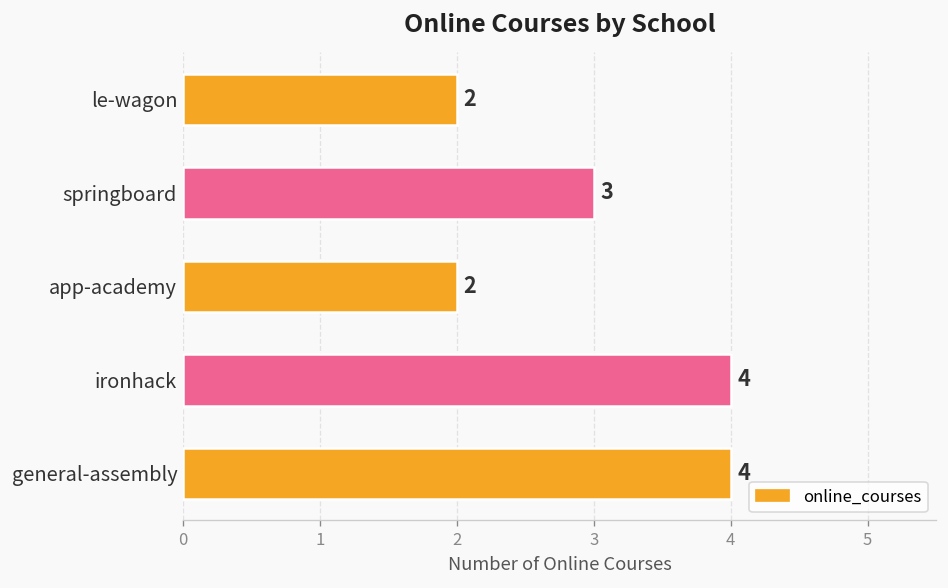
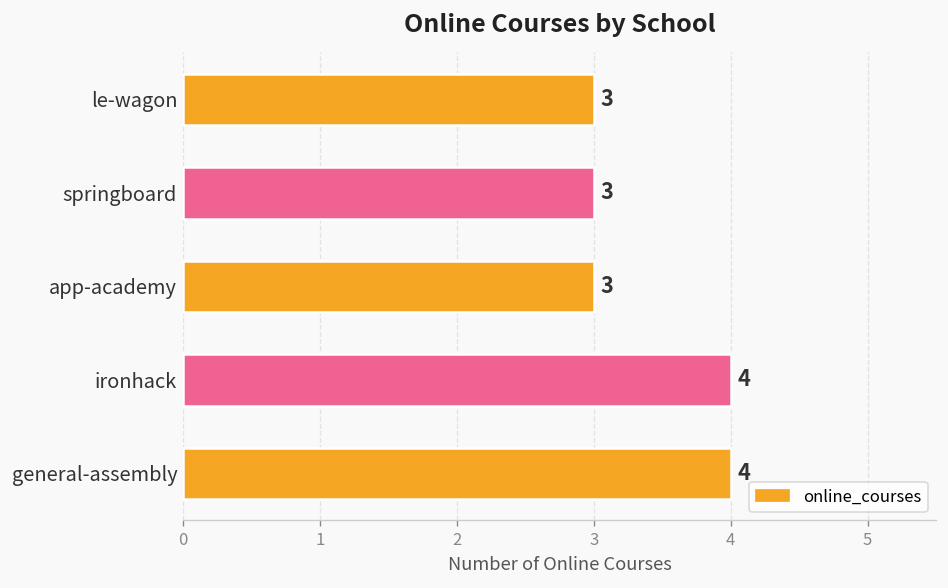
  {
-   "le-wagon": 2,
+   "le-wagon": 3,
    "springboard": 3,
-   "app-academy": 2,
+   "app-academy": 3,
    "ironhack": 4
  }
